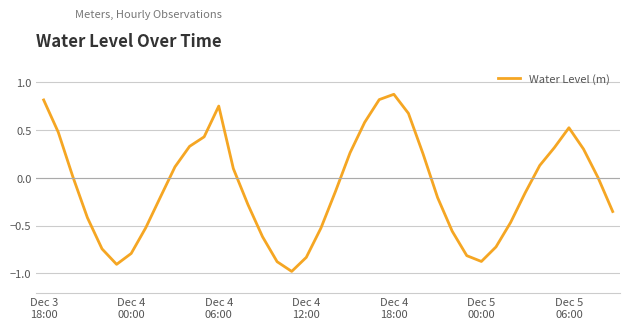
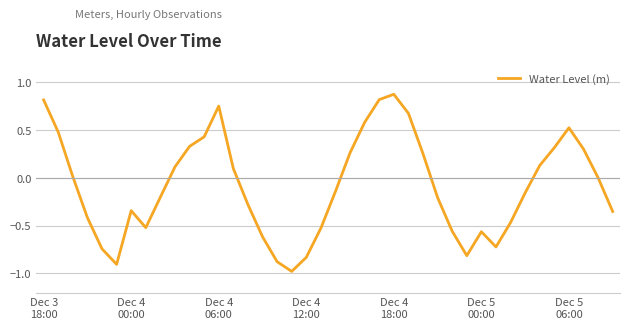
  {
    "Dec 3 18:00": 0.8,
-   "Dec 4 00:00": -0.8,
+   "Dec 4 00:00": -0.3,
    "Dec 4 06:00": 0.7,
    "Dec 4 12:00": -0.8,
    "Dec 4 18:00": 0.9,
-   "Dec 5 00:00": -0.9,
+   "Dec 5 00:00": -0.6,
    "Dec 5 06:00": 0.5
  }
